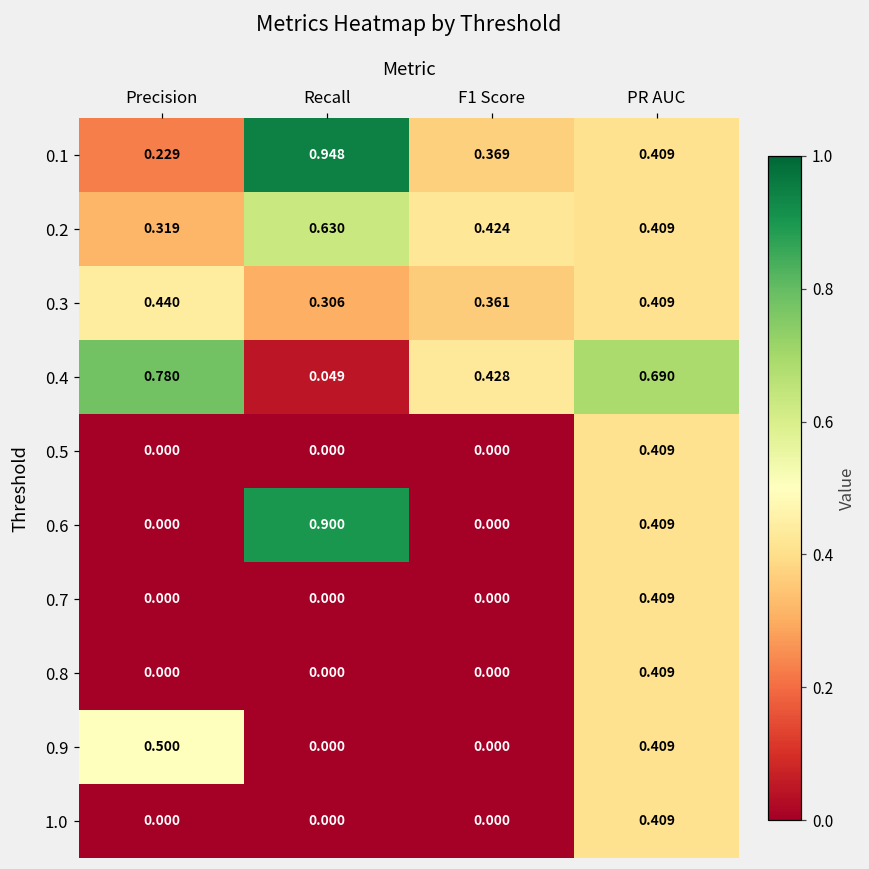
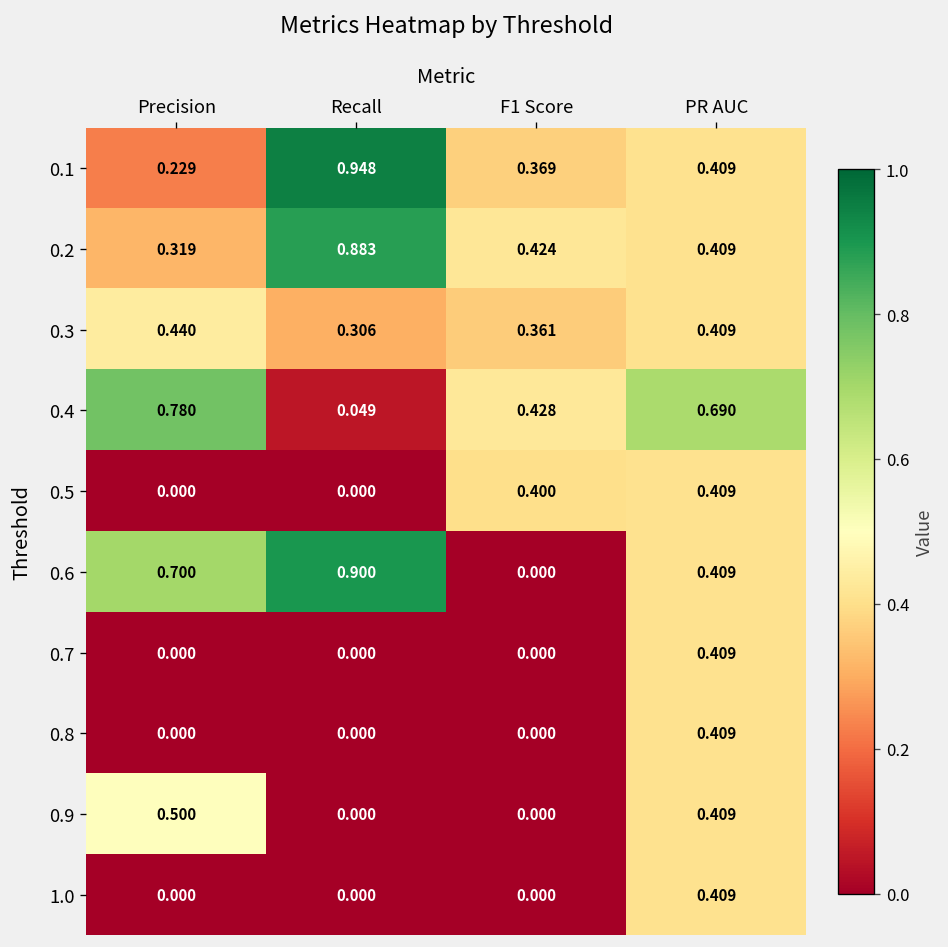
  {
    "0.1": {
      "Precision": 0.229,
      "Recall": 0.948,
      "F1 Score": 0.369,
      "PR AUC": 0.409
    },
    "0.2": {
      "Precision": 0.319,
-     "Recall": 0.630,
+     "Recall": 0.883,
      "F1 Score": 0.424,
      "PR AUC": 0.409
    },
    "0.3": {
      "Precision": 0.440,
      "Recall": 0.306,
      "F1 Score": 0.361,
      "PR AUC": 0.409
    },
    "0.4": {
      "Precision": 0.780,
      "Recall": 0.049,
      "F1 Score": 0.428,
      "PR AUC": 0.690
    },
    "0.5": {
      "Precision": 0.000,
      "Recall": 0.000,
-     "F1 Score": 0.000,
+     "F1 Score": 0.400,
      "PR AUC": 0.409
    },
    "0.6": {
-     "Precision": 0.000,
+     "Precision": 0.700,
      "Recall": 0.900,
      "F1 Score": 0.000,
      "PR AUC": 0.409
    },
    "0.7": {
      "Precision": 0.000,
      "Recall": 0.000,
      "F1 Score": 0.000,
      "PR AUC": 0.409
    },
    "0.8": {
      "Precision": 0.000,
      "Recall": 0.000,
      "F1 Score": 0.000,
      "PR AUC": 0.409
    },
    "0.9": {
      "Precision": 0.500,
      "Recall": 0.000,
      "F1 Score": 0.000,
      "PR AUC": 0.409
    },
    "1.0": {
      "Precision": 0.000,
      "Recall": 0.000,
      "F1 Score": 0.000,
      "PR AUC": 0.409
    }
  }
